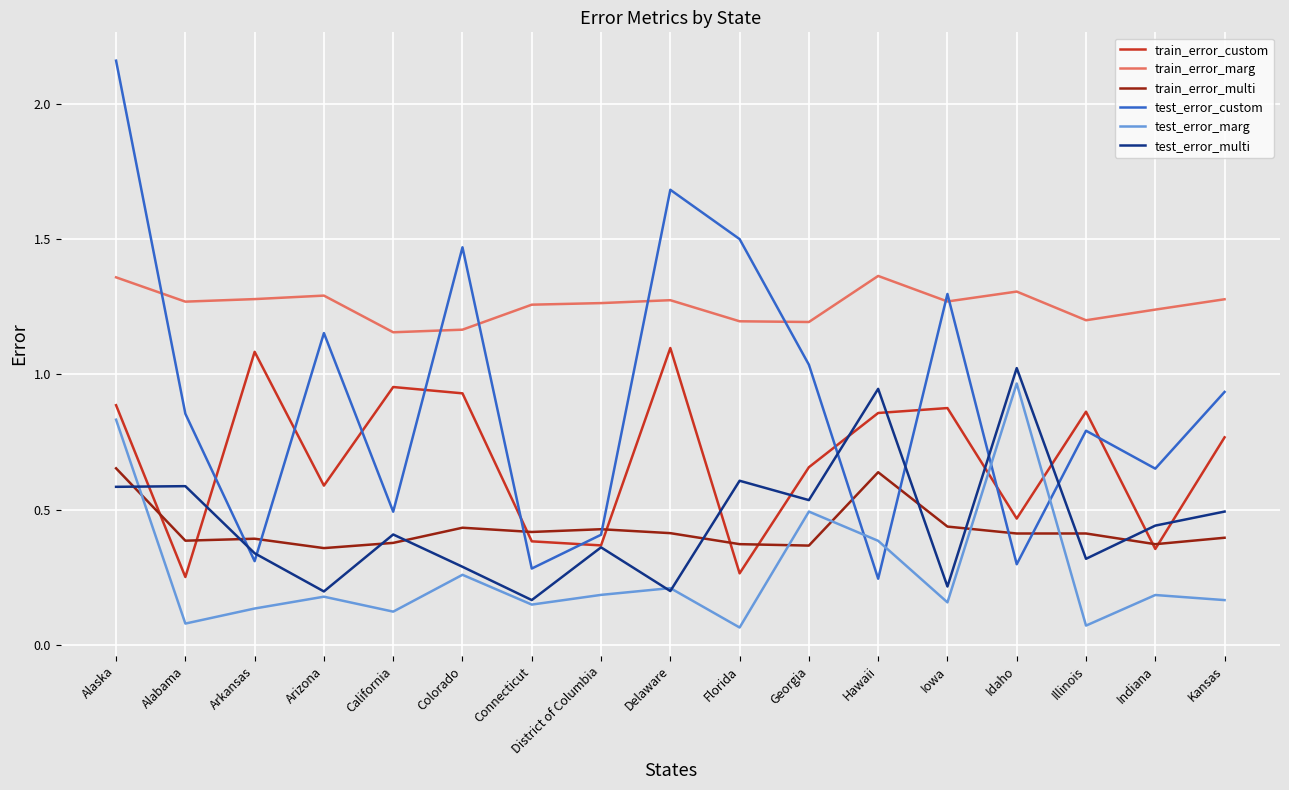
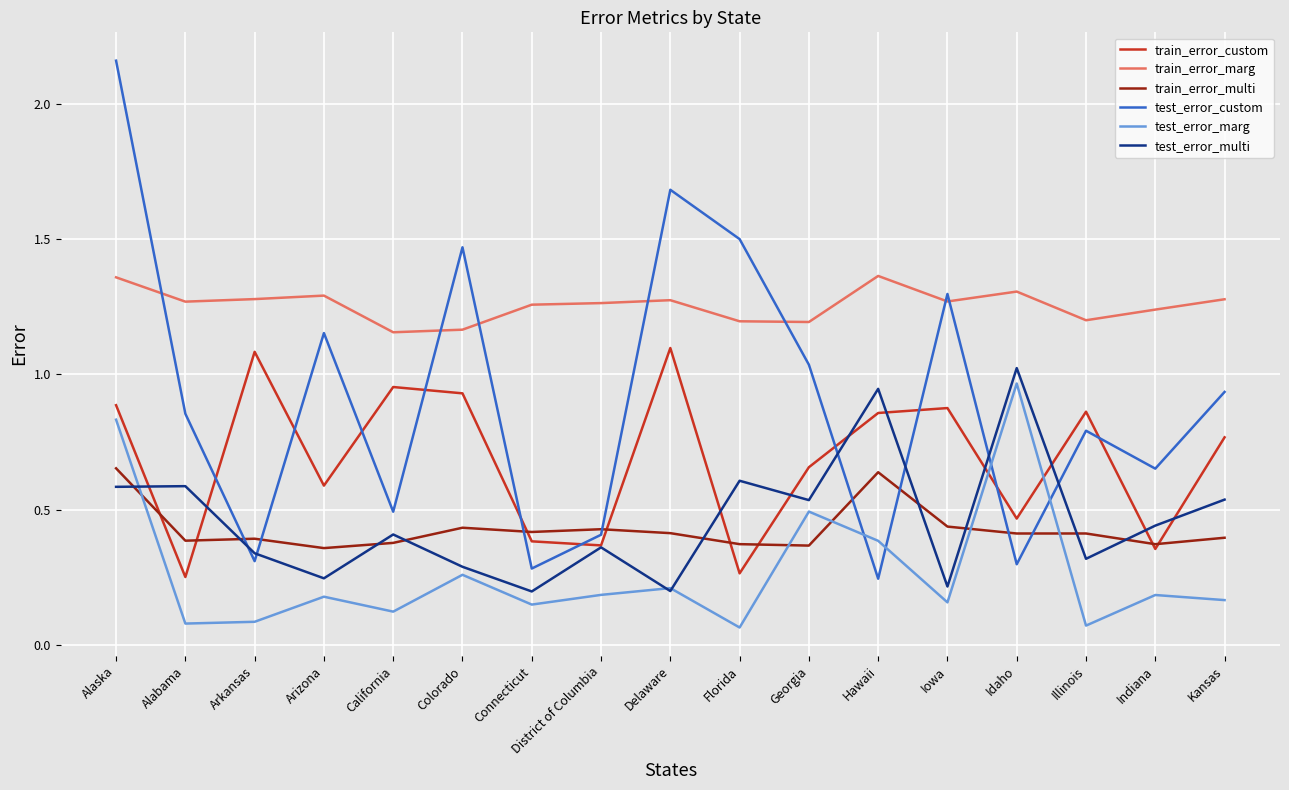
  {
    "train_error_marg": {
      "Alaska": 1.36,
      "Alabama": 1.27,
      "Arkansas": 1.28,
      "Arizona": 1.29,
      "California": 1.16,
      "Colorado": 1.17,
      "Connecticut": 1.26,
      "District of Columbia": 1.26,
      "Delaware": 1.27,
      "Florida": 1.20,
      "Georgia": 1.19,
      "Hawaii": 1.36,
      "Iowa": 1.27,
      "Idaho": 1.31,
      "Illinois": 1.20,
      "Indiana": 1.24,
      "Kansas": 1.28
    },
    "test_error_custom": {
      "Alaska": 2.16,
      "Alabama": 0.85,
      "Arkansas": 0.31,
      "Arizona": 1.15,
      "California": 0.49,
      "Colorado": 1.47,
      "Connecticut": 0.28,
      "District of Columbia": 0.41,
      "Delaware": 1.68,
      "Florida": 1.50,
      "Georgia": 1.04,
      "Hawaii": 0.25,
      "Iowa": 1.30,
      "Idaho": 0.30,
      "Illinois": 0.79,
      "Indiana": 0.65,
      "Kansas": 0.94
    },
    "test_error_marg": {
      "Alaska": 0.83,
      "Alabama": 0.08,
-     "Arkansas": 0.14,
+     "Arkansas": 0.09,
      "Arizona": 0.18,
      "California": 0.12,
      "Colorado": 0.26,
      "Connecticut": 0.15,
      "District of Columbia": 0.19,
      "Delaware": 0.21,
      "Florida": 0.07,
      "Georgia": 0.49,
      "Hawaii": 0.39,
      "Iowa": 0.16,
      "Idaho": 0.97,
      "Illinois": 0.07,
      "Indiana": 0.19,
      "Kansas": 0.17
    },
    "test_error_multi": {
      "Alaska": 0.59,
      "Alabama": 0.59,
      "Arkansas": 0.34,
-     "Arizona": 0.20,
+     "Arizona": 0.25,
      "California": 0.41,
      "Colorado": 0.29,
-     "Connecticut": 0.17,
+     "Connecticut": 0.20,
      "Delaware": 0.20,
      "Florida": 0.61,
      "Georgia": 0.54,
      "Hawaii": 0.95,
      "Iowa": 0.22,
      "Idaho": 1.02,
      "Illinois": 0.32,
      "Indiana": 0.44,
-     "Kansas": 0.49
+     "Kansas": 0.54
    }
  }
